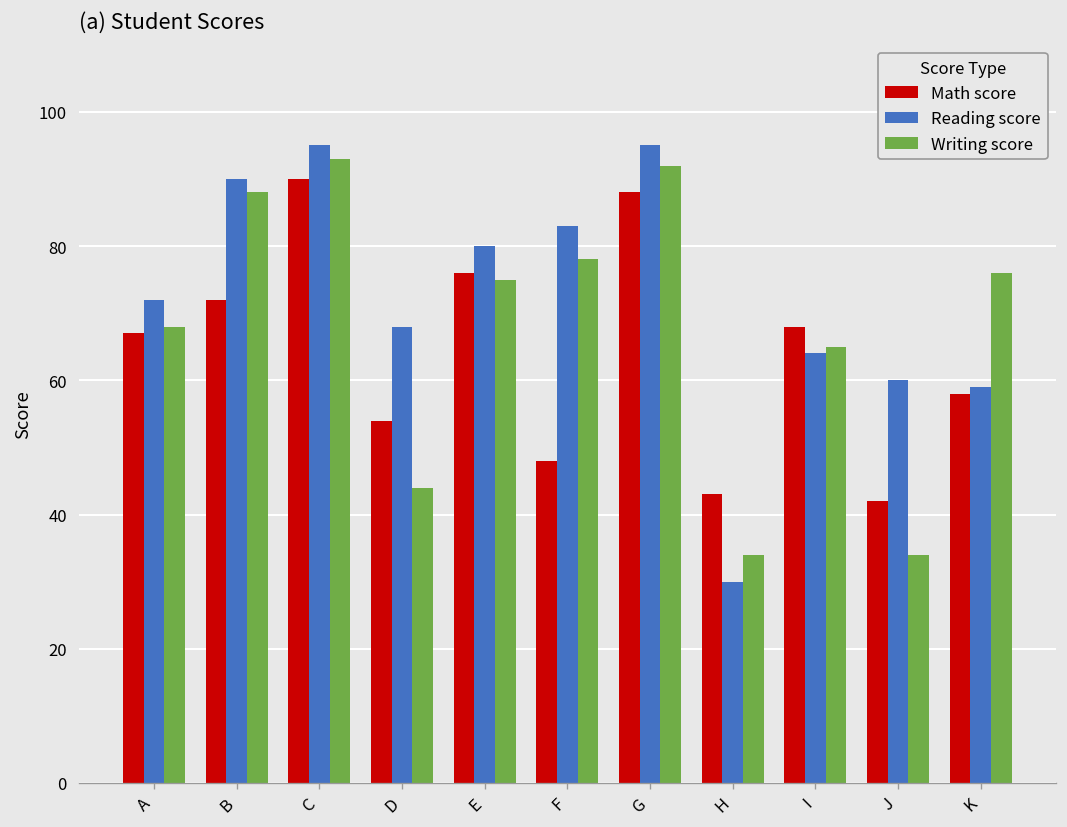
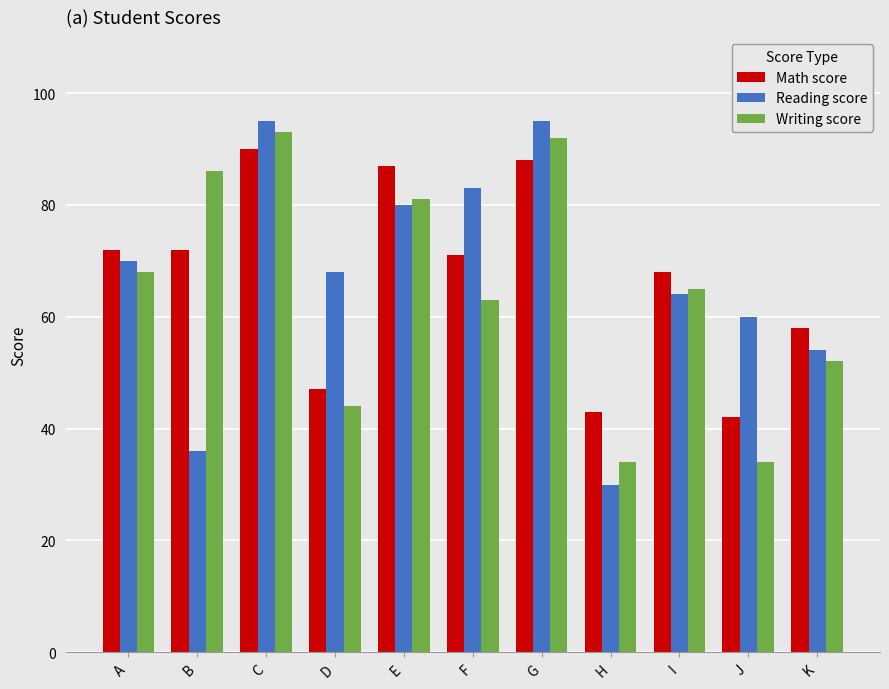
  {
    "Math score": {
-     "A": 67,
+     "A": 72,
      "B": 72,
      "C": 90,
-     "D": 54,
-     "E": 76,
-     "F": 48,
+     "D": 47,
+     "E": 87,
+     "F": 71,
      "G": 88,
      "H": 43,
      "I": 68,
      "J": 42,
      "K": 58
    },
    "Reading score": {
-     "A": 72,
-     "B": 90,
+     "A": 70,
+     "B": 36,
      "C": 95,
      "D": 68,
      "E": 80,
      "F": 83,
      "G": 95,
      "H": 30,
      "I": 64,
      "J": 60,
-     "K": 59
+     "K": 54
    },
    "Writing score": {
      "A": 68,
-     "B": 88,
+     "B": 86,
      "C": 93,
      "D": 44,
-     "E": 75,
-     "F": 78,
+     "E": 81,
+     "F": 63,
      "G": 92,
      "H": 34,
      "I": 65,
      "J": 34,
-     "K": 76
+     "K": 52
    }
  }
